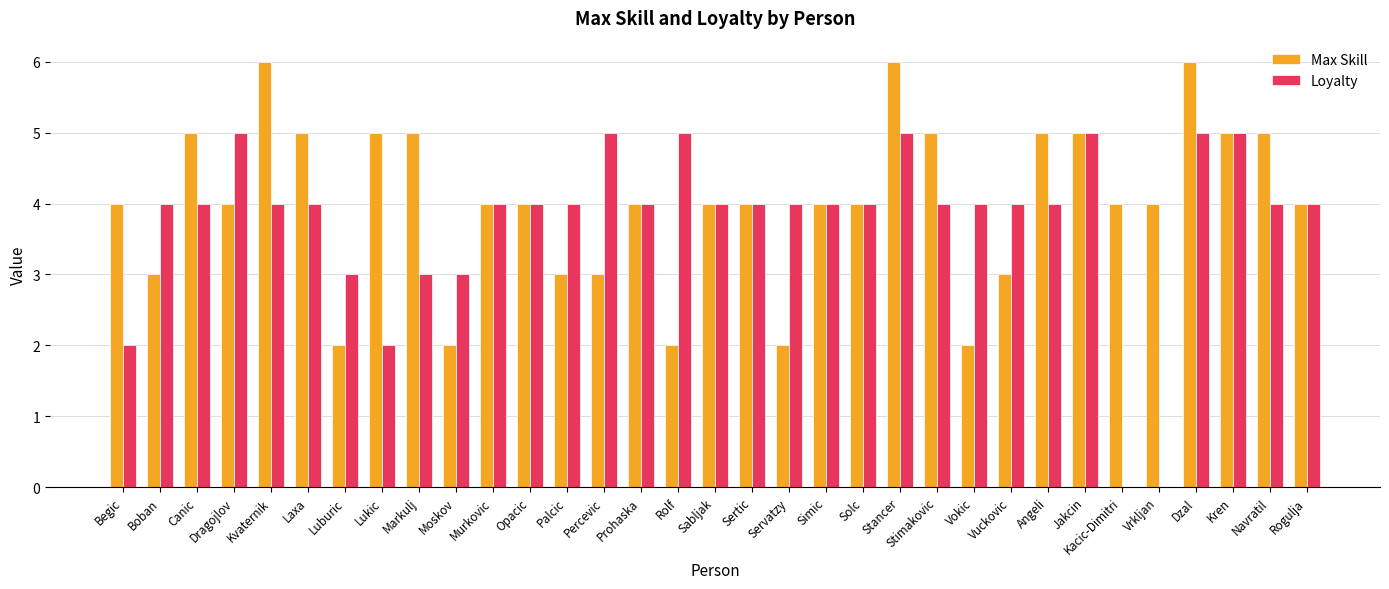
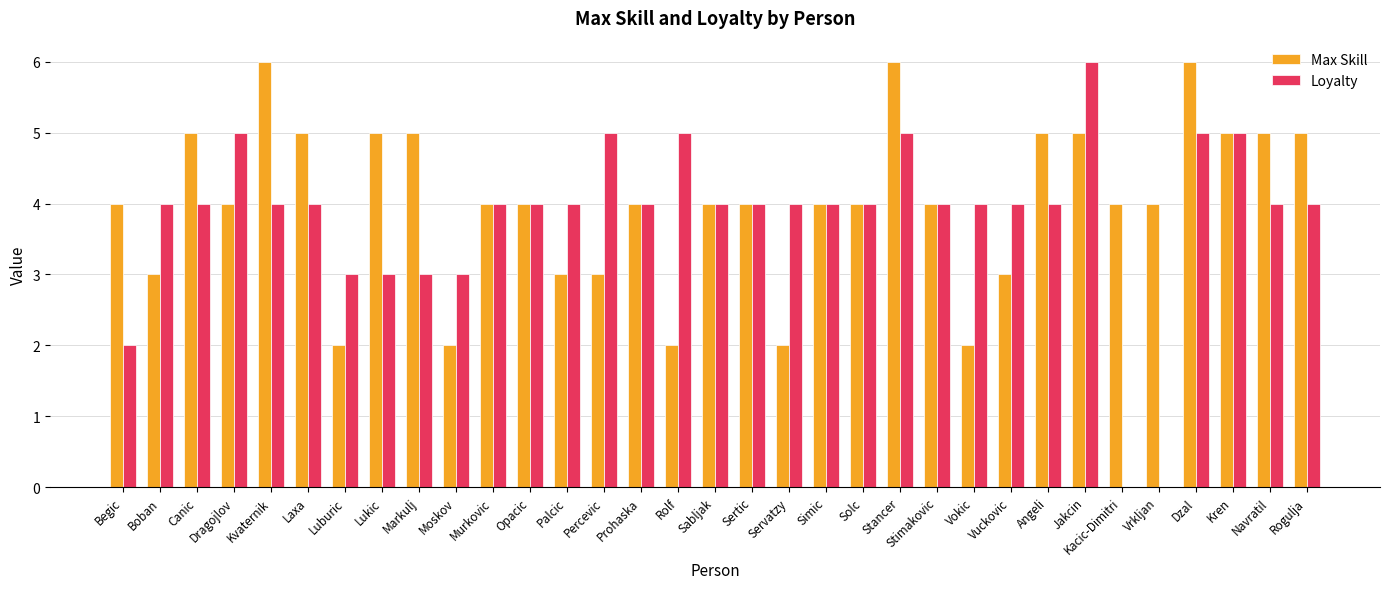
  {
    "Max Skill": {
      "Begic": 4,
      "Boban": 3,
      "Canic": 5,
      "Dragojlov": 4,
      "Kvaternik": 6,
      "Laxa": 5,
      "Luburic": 2,
      "Lukic": 5,
      "Markulj": 5,
      "Moskov": 2,
      "Murkovic": 4,
      "Opacic": 4,
      "Palcic": 3,
      "Percevic": 3,
      "Prohaska": 4,
      "Rolf": 2,
      "Sabljak": 4,
      "Sertic": 4,
      "Servatzy": 2,
      "Simic": 4,
      "Solc": 4,
      "Stancer": 6,
-     "Stimakovic": 5,
+     "Stimakovic": 4,
      "Vokic": 2,
      "Vuckovic": 3,
      "Angeli": 5,
      "Jakcin": 5,
      "Kacic-Dimitri": 4,
      "Vrkljan": 4,
      "Dzal": 6,
      "Kren": 5,
      "Navratil": 5,
-     "Rogulja": 4
+     "Rogulja": 5
    },
    "Loyalty": {
      "Begic": 2,
      "Boban": 4,
      "Canic": 4,
      "Dragojlov": 5,
      "Kvaternik": 4,
      "Laxa": 4,
      "Luburic": 3,
-     "Lukic": 2,
+     "Lukic": 3,
      "Markulj": 3,
      "Moskov": 3,
      "Murkovic": 4,
      "Opacic": 4,
      "Palcic": 4,
      "Percevic": 5,
      "Prohaska": 4,
      "Rolf": 5,
      "Sabljak": 4,
      "Sertic": 4,
      "Servatzy": 4,
      "Simic": 4,
      "Solc": 4,
      "Stancer": 5,
      "Stimakovic": 4,
      "Vokic": 4,
      "Vuckovic": 4,
      "Angeli": 4,
-     "Jakcin": 5,
+     "Jakcin": 6,
      "Kacic-Dimitri": 0,
      "Vrkljan": 0,
      "Dzal": 5,
      "Kren": 5,
      "Navratil": 4,
      "Rogulja": 4
    }
  }
